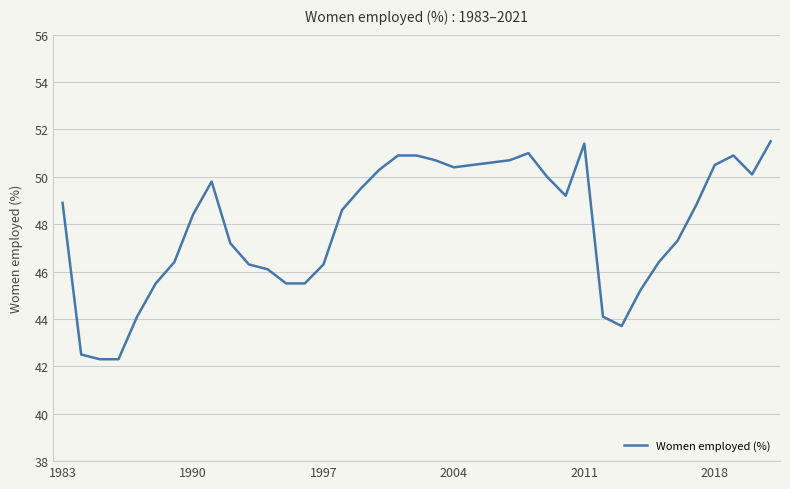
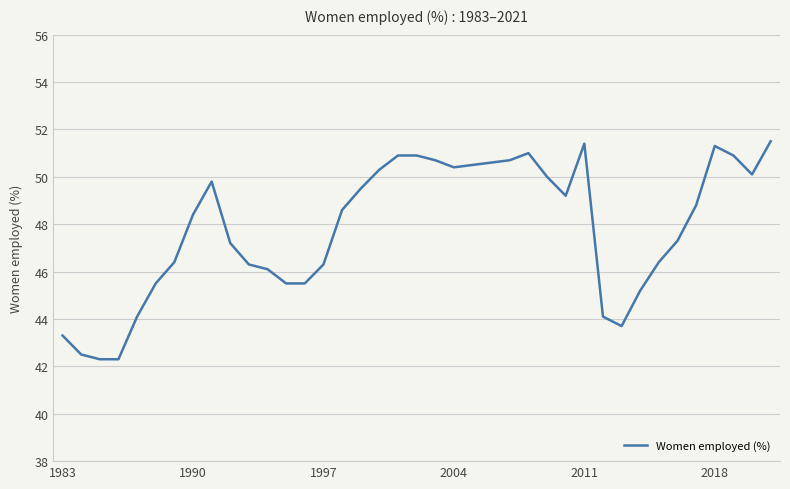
  {
-   "1983": 48.9,
+   "1983": 43.3,
    "1990": 48.4,
    "1997": 46.3,
    "2004": 50.4,
    "2011": 51.4,
-   "2018": 50.5
+   "2018": 51.3
  }
